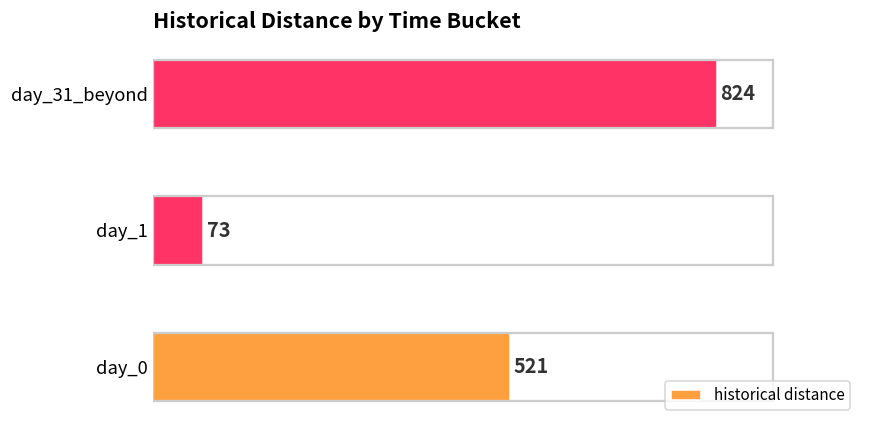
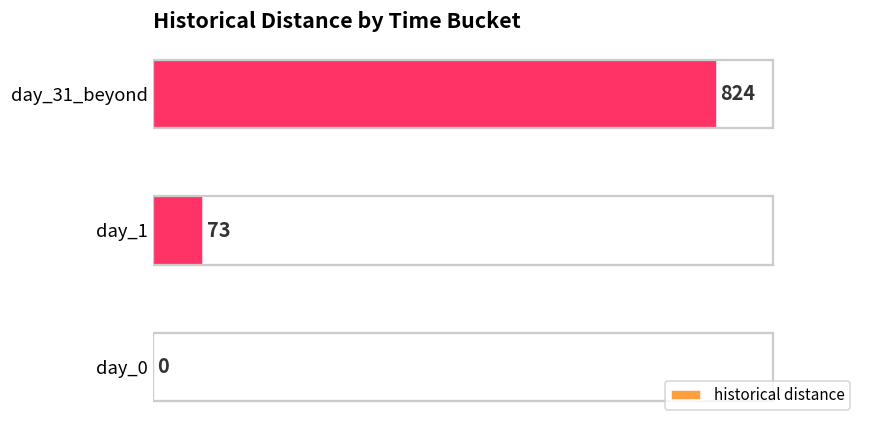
  {
    "day_31_beyond": 824,
    "day_1": 73,
-   "day_0": 521
+   "day_0": 0
  }
